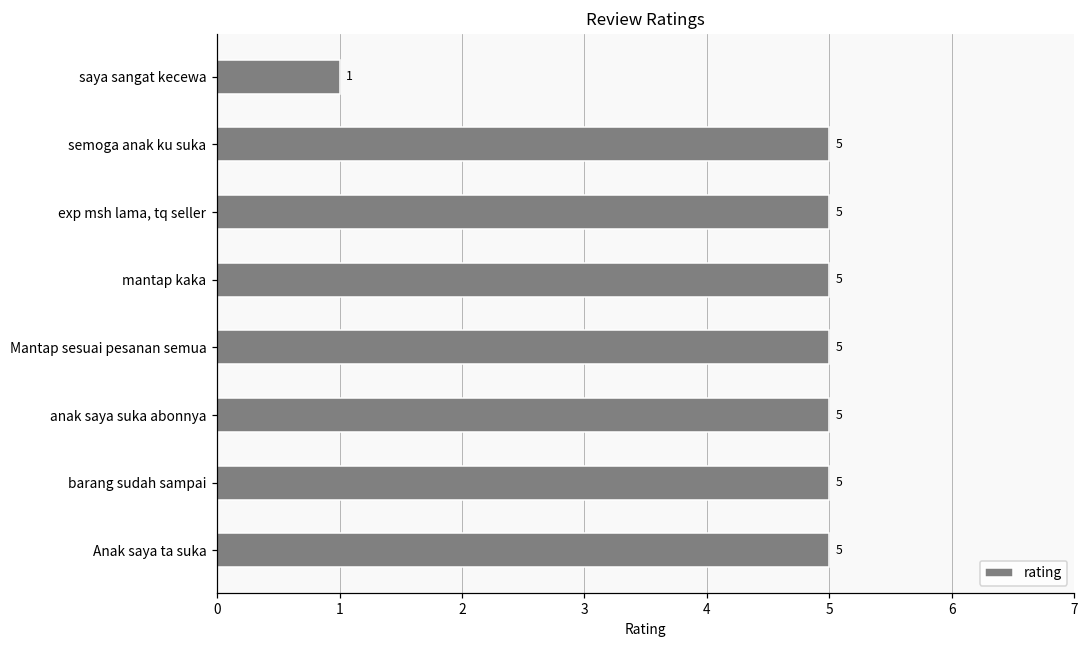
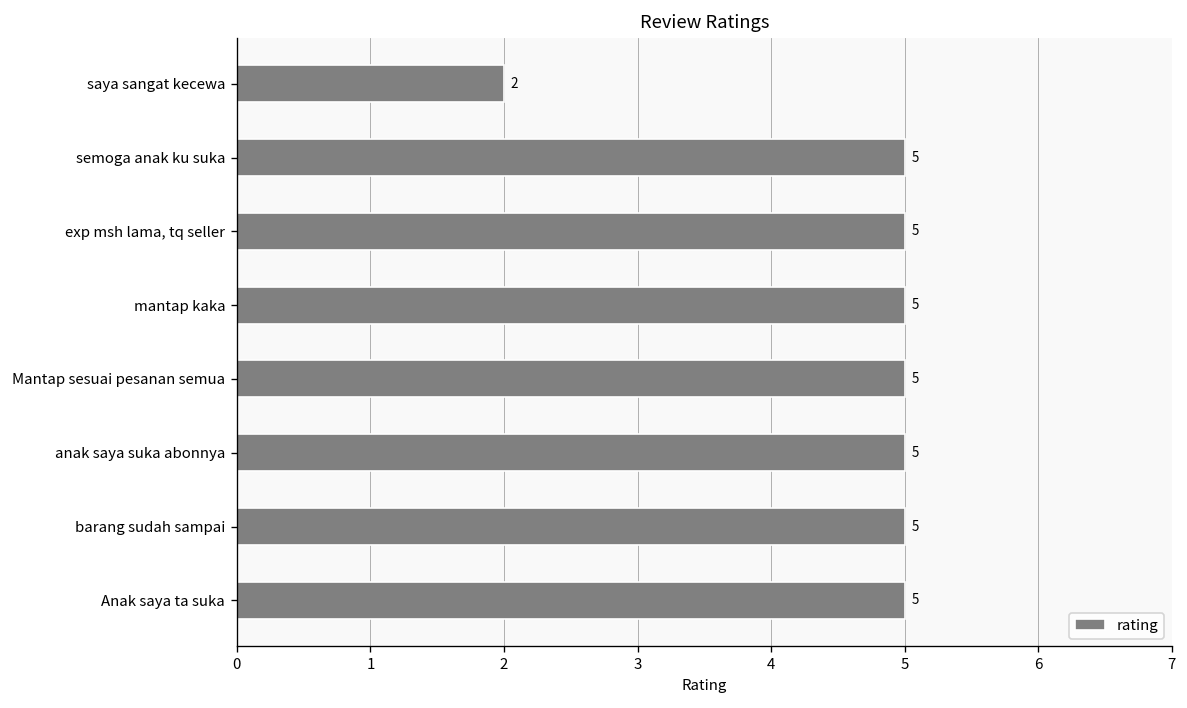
  {
-   "saya sangat kecewa": 1,
+   "saya sangat kecewa": 2,
    "semoga anak ku suka": 5,
    "exp msh lama, tq seller": 5,
    "mantap kaka": 5,
    "Mantap sesuai pesanan semua": 5,
    "anak saya suka abonnya": 5,
    "barang sudah sampai": 5,
    "Anak saya ta suka": 5
  }
